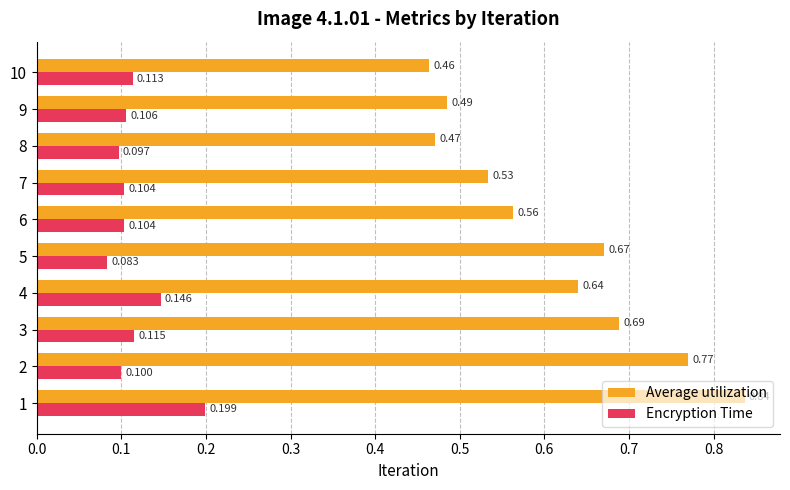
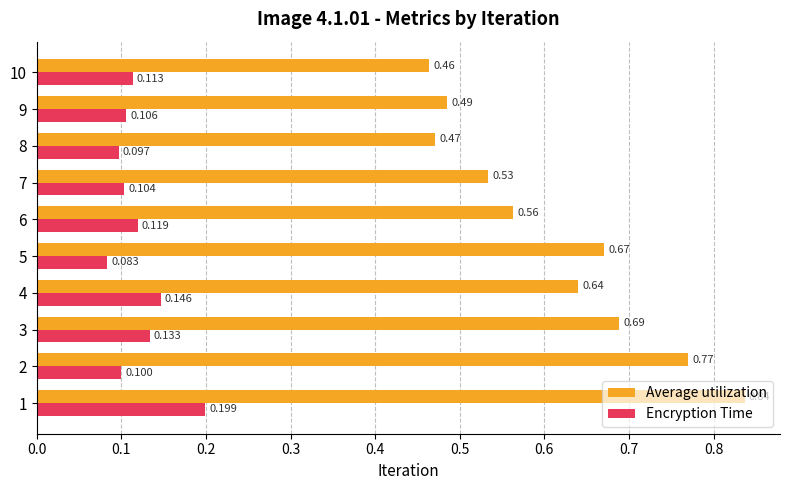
  {
    "Average utilization": {
      "10": 0.46,
      "9": 0.49,
      "8": 0.47,
      "7": 0.53,
      "6": 0.56,
      "5": 0.67,
      "4": 0.64,
      "3": 0.69,
      "2": 0.77
    },
    "Encryption Time": {
      "10": 0.113,
      "9": 0.106,
      "8": 0.097,
      "7": 0.104,
-     "6": 0.104,
+     "6": 0.119,
      "5": 0.083,
      "4": 0.146,
-     "3": 0.115,
+     "3": 0.133,
      "2": 0.100,
      "1": 0.199
    }
  }
